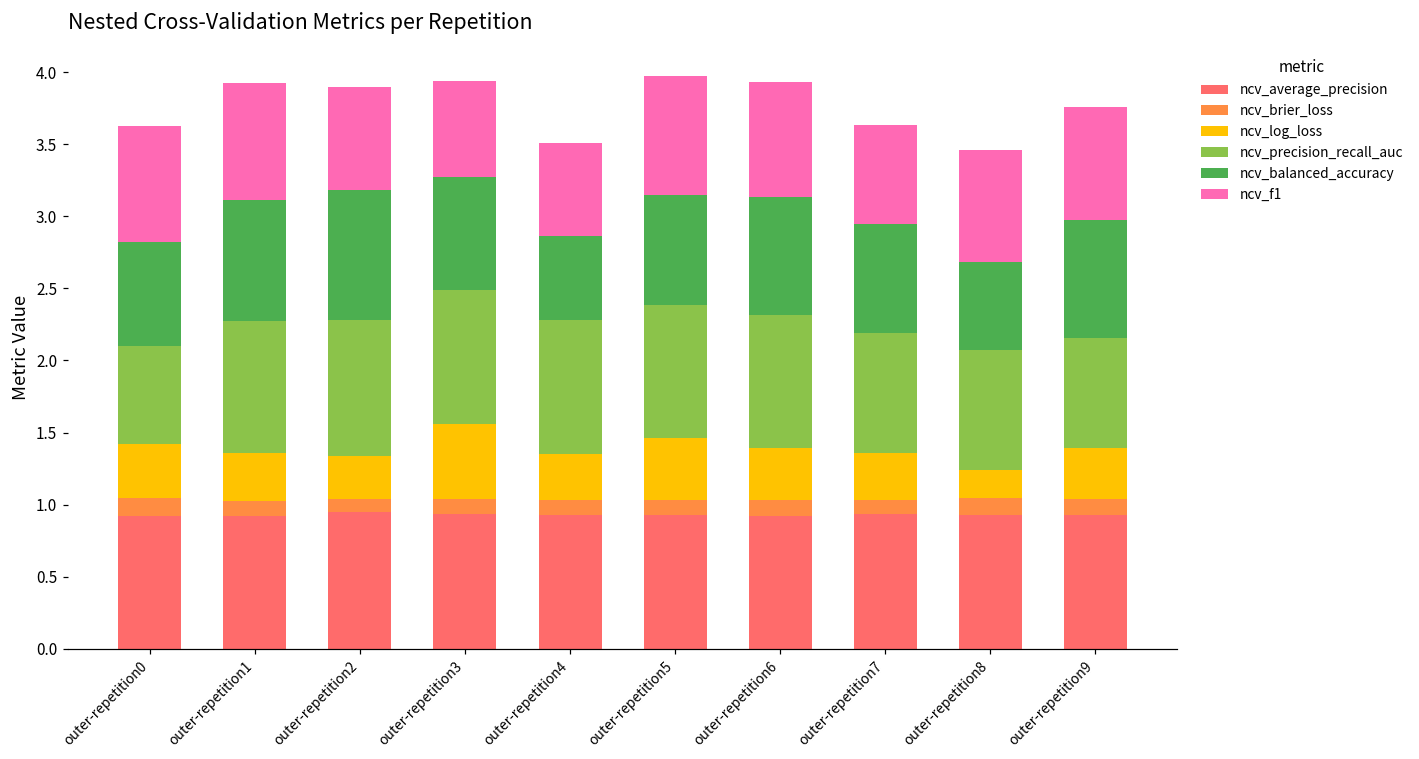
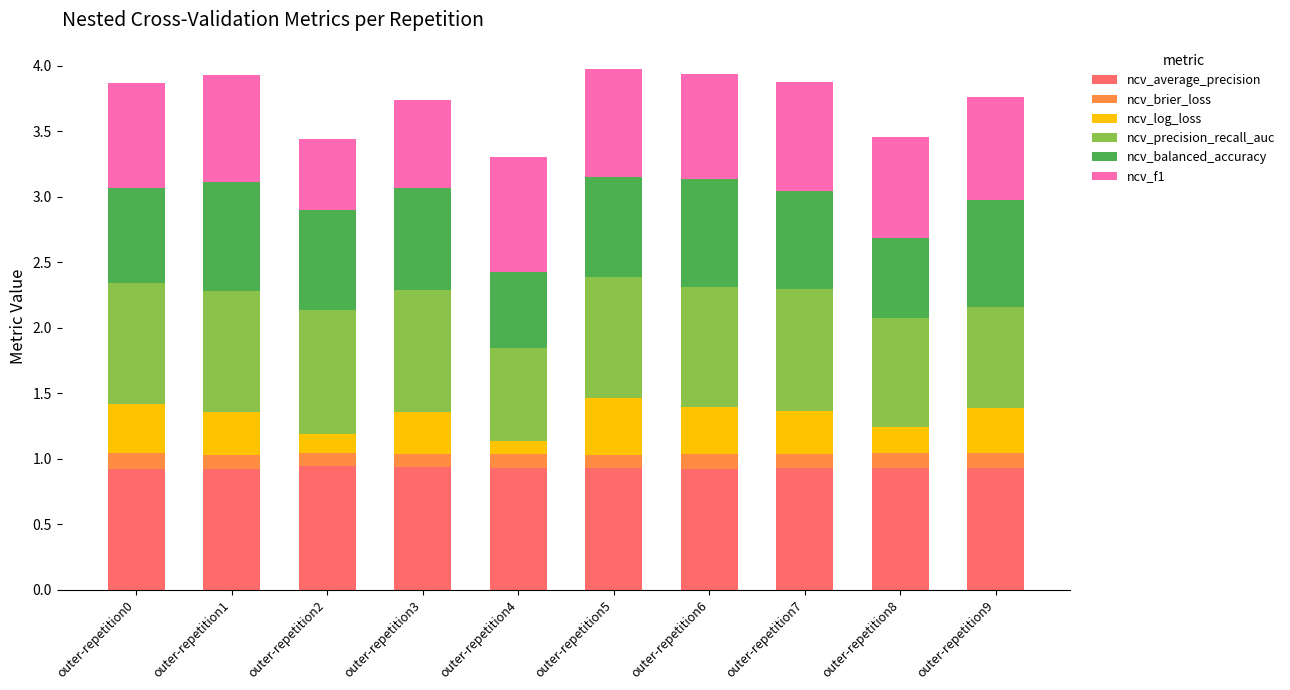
  {
    "ncv_log_loss": {
      "outer-repetition0": 0.37,
      "outer-repetition1": 0.33,
-     "outer-repetition2": 0.29,
-     "outer-repetition3": 0.52,
-     "outer-repetition4": 0.32,
+     "outer-repetition2": 0.15,
+     "outer-repetition3": 0.32,
+     "outer-repetition4": 0.10,
      "outer-repetition5": 0.43,
      "outer-repetition6": 0.36,
      "outer-repetition7": 0.33,
      "outer-repetition8": 0.20,
      "outer-repetition9": 0.35
    },
    "ncv_precision_recall_auc": {
-     "outer-repetition0": 0.68,
+     "outer-repetition0": 0.92,
      "outer-repetition1": 0.92,
      "outer-repetition2": 0.95,
      "outer-repetition3": 0.93,
-     "outer-repetition4": 0.93,
+     "outer-repetition4": 0.71,
      "outer-repetition5": 0.92,
      "outer-repetition6": 0.92,
-     "outer-repetition7": 0.83,
+     "outer-repetition7": 0.93,
      "outer-repetition8": 0.83,
      "outer-repetition9": 0.77
    },
    "ncv_balanced_accuracy": {
      "outer-repetition0": 0.72,
      "outer-repetition1": 0.84,
-     "outer-repetition2": 0.91,
+     "outer-repetition2": 0.76,
      "outer-repetition3": 0.78,
      "outer-repetition4": 0.58,
      "outer-repetition5": 0.76,
      "outer-repetition6": 0.82,
      "outer-repetition7": 0.76,
      "outer-repetition8": 0.61,
      "outer-repetition9": 0.82
    },
    "ncv_f1": {
      "outer-repetition0": 0.80,
      "outer-repetition1": 0.81,
-     "outer-repetition2": 0.71,
+     "outer-repetition2": 0.55,
      "outer-repetition3": 0.67,
-     "outer-repetition4": 0.65,
+     "outer-repetition4": 0.88,
      "outer-repetition5": 0.83,
      "outer-repetition6": 0.80,
-     "outer-repetition7": 0.69,
+     "outer-repetition7": 0.83,
      "outer-repetition8": 0.78,
      "outer-repetition9": 0.79
    }
  }
